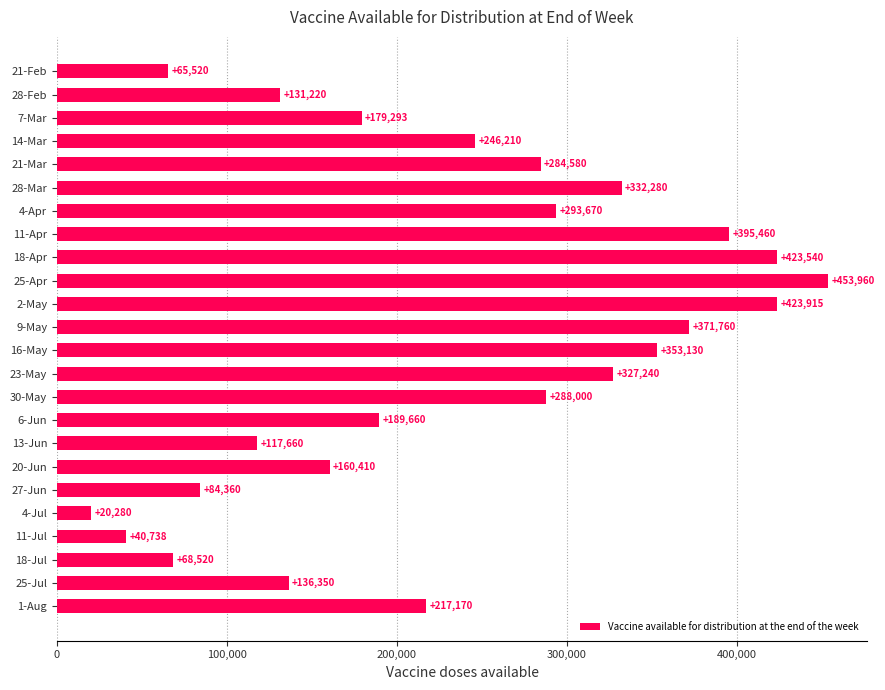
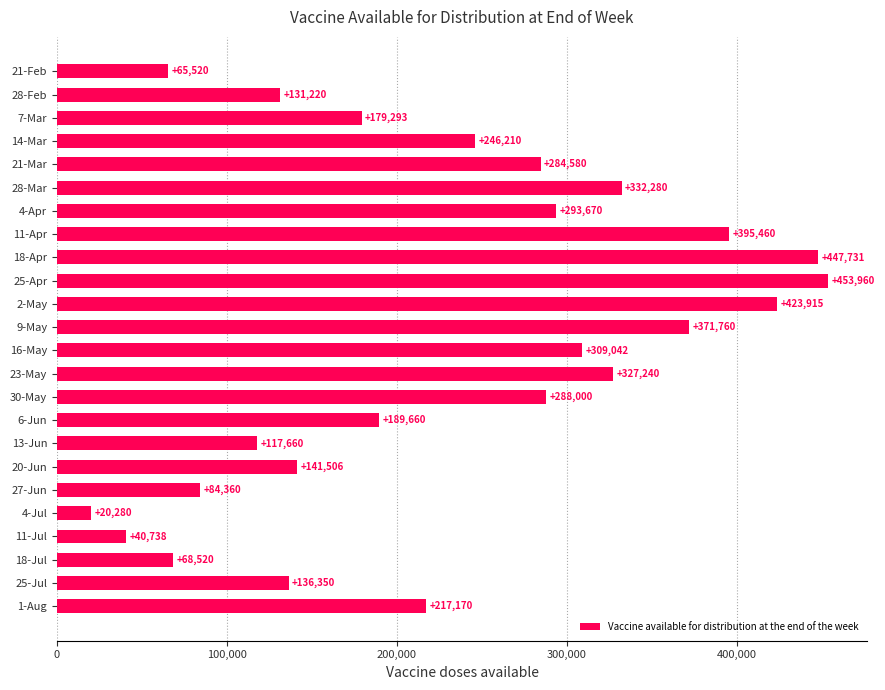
  {
    "21-Feb": "+65,520",
    "28-Feb": "+131,220",
    "7-Mar": "+179,293",
    "14-Mar": "+246,210",
    "21-Mar": "+284,580",
    "28-Mar": "+332,280",
    "4-Apr": "+293,670",
    "11-Apr": "+395,460",
-   "18-Apr": "+423,540",
+   "18-Apr": "+447,731",
    "25-Apr": "+453,960",
    "2-May": "+423,915",
    "9-May": "+371,760",
-   "16-May": "+353,130",
+   "16-May": "+309,042",
    "23-May": "+327,240",
    "30-May": "+288,000",
    "6-Jun": "+189,660",
    "13-Jun": "+117,660",
-   "20-Jun": "+160,410",
+   "20-Jun": "+141,506",
    "27-Jun": "+84,360",
    "4-Jul": "+20,280",
    "11-Jul": "+40,738",
    "18-Jul": "+68,520",
    "25-Jul": "+136,350",
    "1-Aug": "+217,170"
  }
